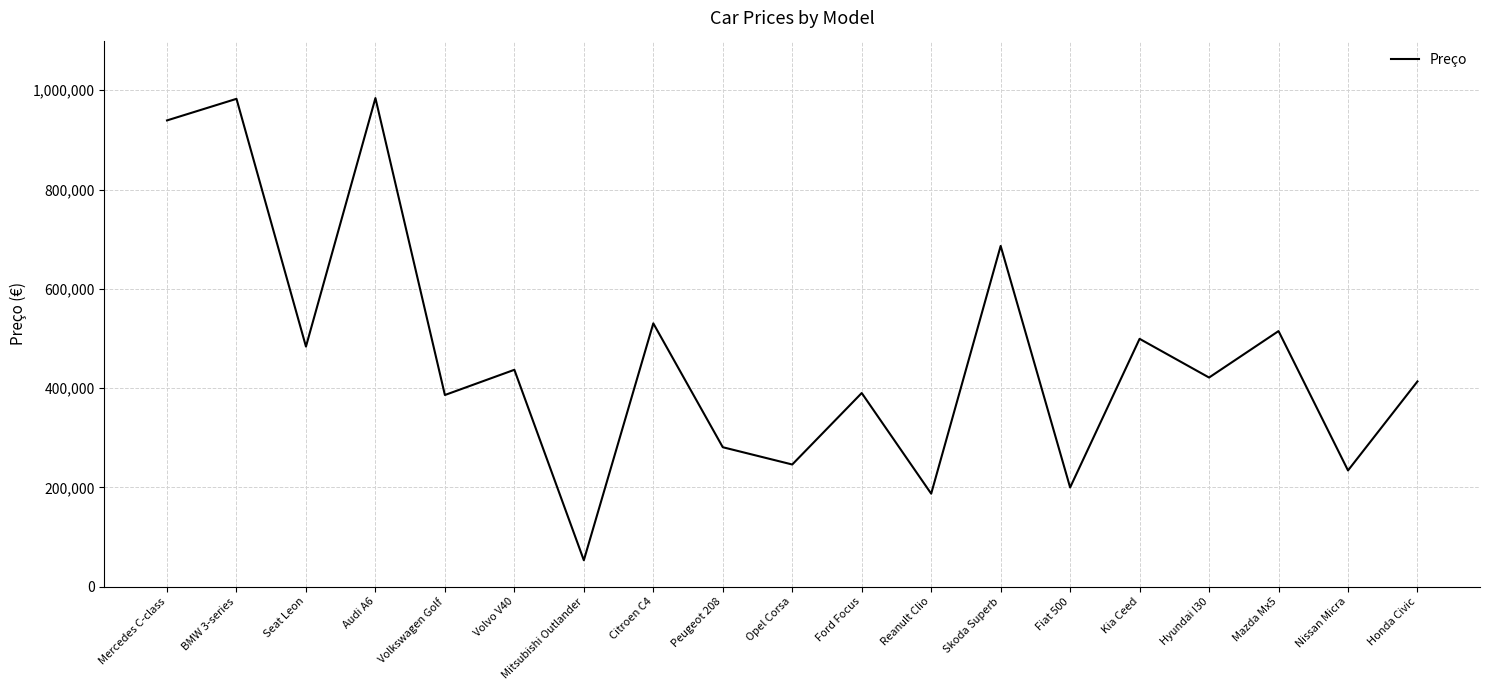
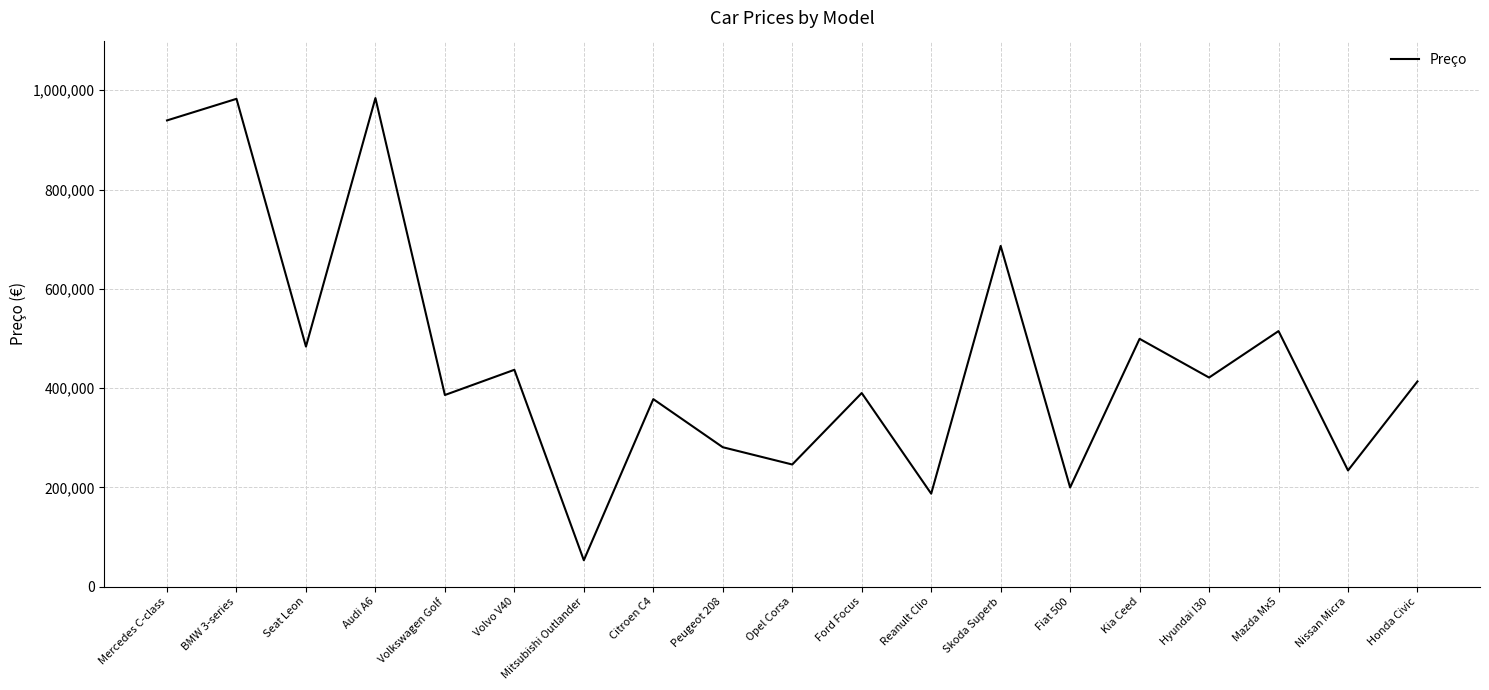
  {
    "Mercedes C-class": "940,000",
    "BMW 3-series": "980,000",
    "Seat Leon": "480,000",
    "Audi A6": "980,000",
    "Volkswagen Golf": "390,000",
    "Volvo V40": "440,000",
    "Mitsubishi Outlander": "50,000",
-   "Citroen C4": "530,000",
+   "Citroen C4": "380,000",
    "Peugeot 208": "280,000",
    "Opel Corsa": "250,000",
    "Ford Focus": "390,000",
    "Reanult Clio": "190,000",
    "Skoda Superb": "690,000",
    "Fiat 500": "200,000",
    "Kia Ceed": "500,000",
    "Hyundai I30": "420,000",
    "Mazda Mx5": "510,000",
    "Nissan Micra": "230,000",
    "Honda Civic": "410,000"
  }
